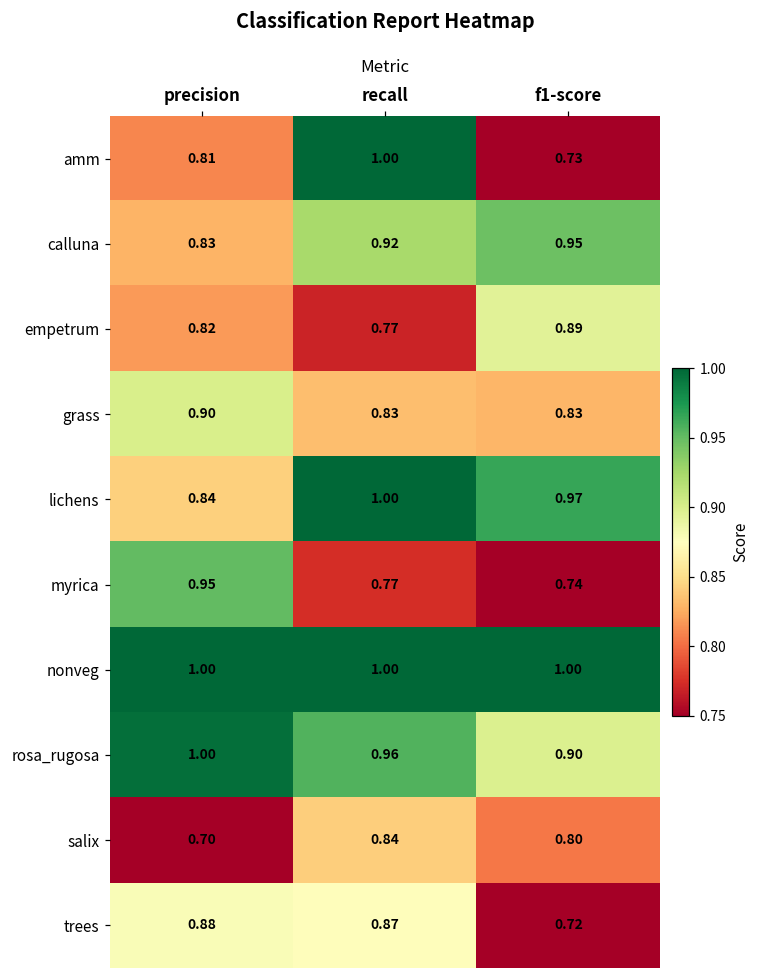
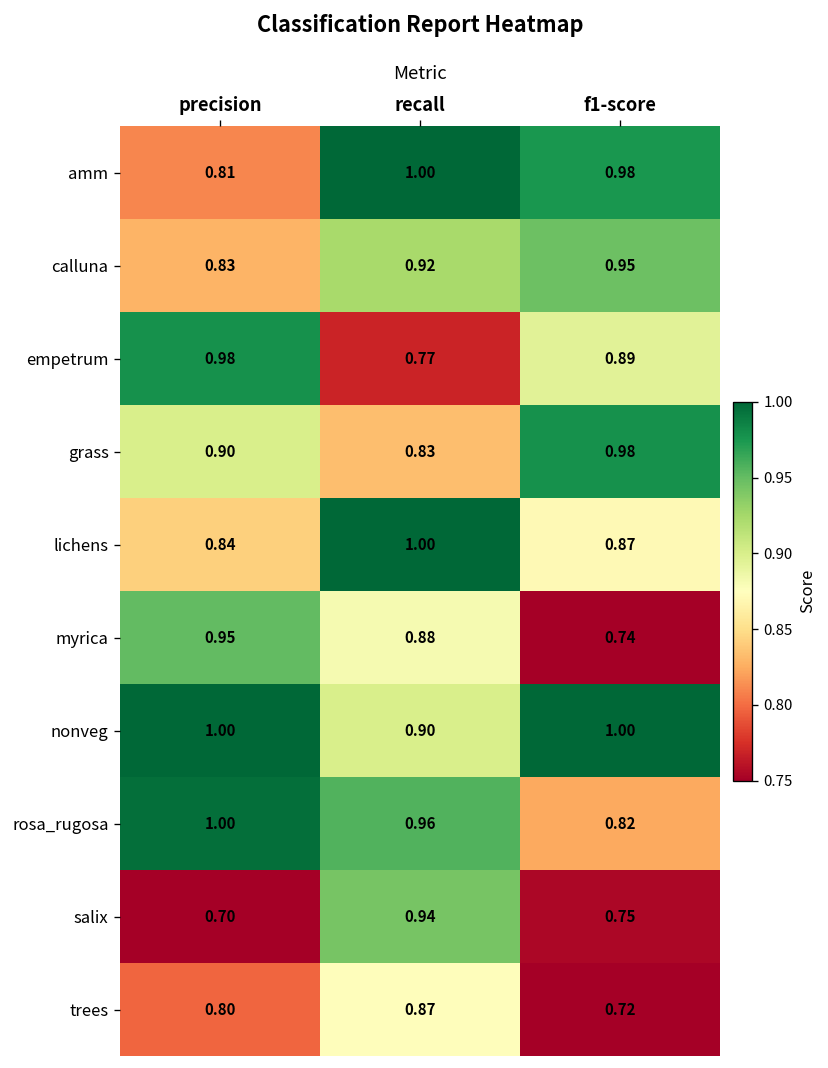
  {
    "amm": {
      "precision": 0.81,
      "recall": 1.00,
-     "f1-score": 0.73
+     "f1-score": 0.98
    },
    "calluna": {
      "precision": 0.83,
      "recall": 0.92,
      "f1-score": 0.95
    },
    "empetrum": {
-     "precision": 0.82,
+     "precision": 0.98,
      "recall": 0.77,
      "f1-score": 0.89
    },
    "grass": {
      "precision": 0.90,
      "recall": 0.83,
-     "f1-score": 0.83
+     "f1-score": 0.98
    },
    "lichens": {
      "precision": 0.84,
      "recall": 1.00,
-     "f1-score": 0.97
+     "f1-score": 0.87
    },
    "myrica": {
      "precision": 0.95,
-     "recall": 0.77,
+     "recall": 0.88,
      "f1-score": 0.74
    },
    "nonveg": {
      "precision": 1.00,
-     "recall": 1.00,
+     "recall": 0.90,
      "f1-score": 1.00
    },
    "rosa_rugosa": {
      "precision": 1.00,
      "recall": 0.96,
-     "f1-score": 0.90
+     "f1-score": 0.82
    },
    "salix": {
      "precision": 0.70,
-     "recall": 0.84,
-     "f1-score": 0.80
+     "recall": 0.94,
+     "f1-score": 0.75
    },
    "trees": {
-     "precision": 0.88,
+     "precision": 0.80,
      "recall": 0.87,
      "f1-score": 0.72
    }
  }
